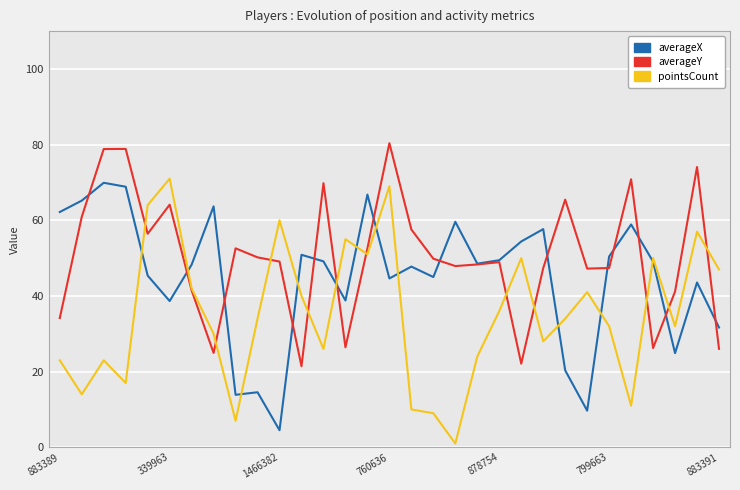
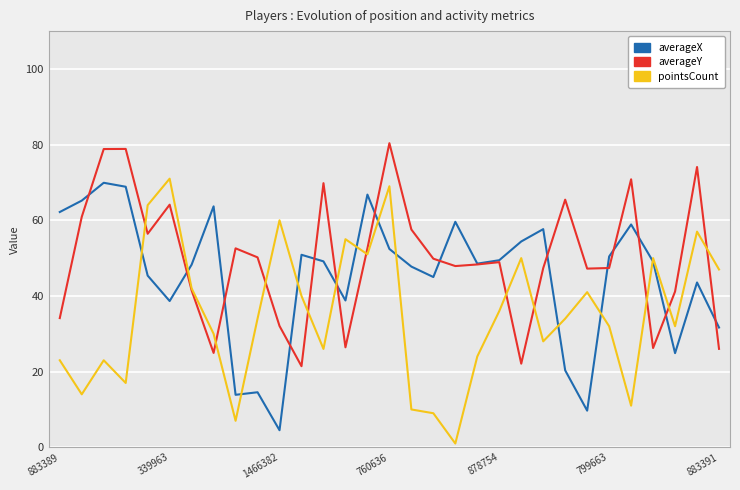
  {
    "averageX": {
      "883389": 62,
      "339963": 39,
      "1466382": 5,
-     "760636": 45,
+     "760636": 52,
      "799663": 50,
      "883391": 32
    },
    "averageY": {
      "883389": 34,
      "339963": 64,
-     "1466382": 49,
+     "1466382": 32,
      "760636": 80,
      "799663": 47,
      "883391": 26
    },
    "pointsCount": {
      "883389": 23,
      "339963": 71,
      "1466382": 60,
      "760636": 69,
      "878754": 36,
      "799663": 32,
      "883391": 47
    }
  }
